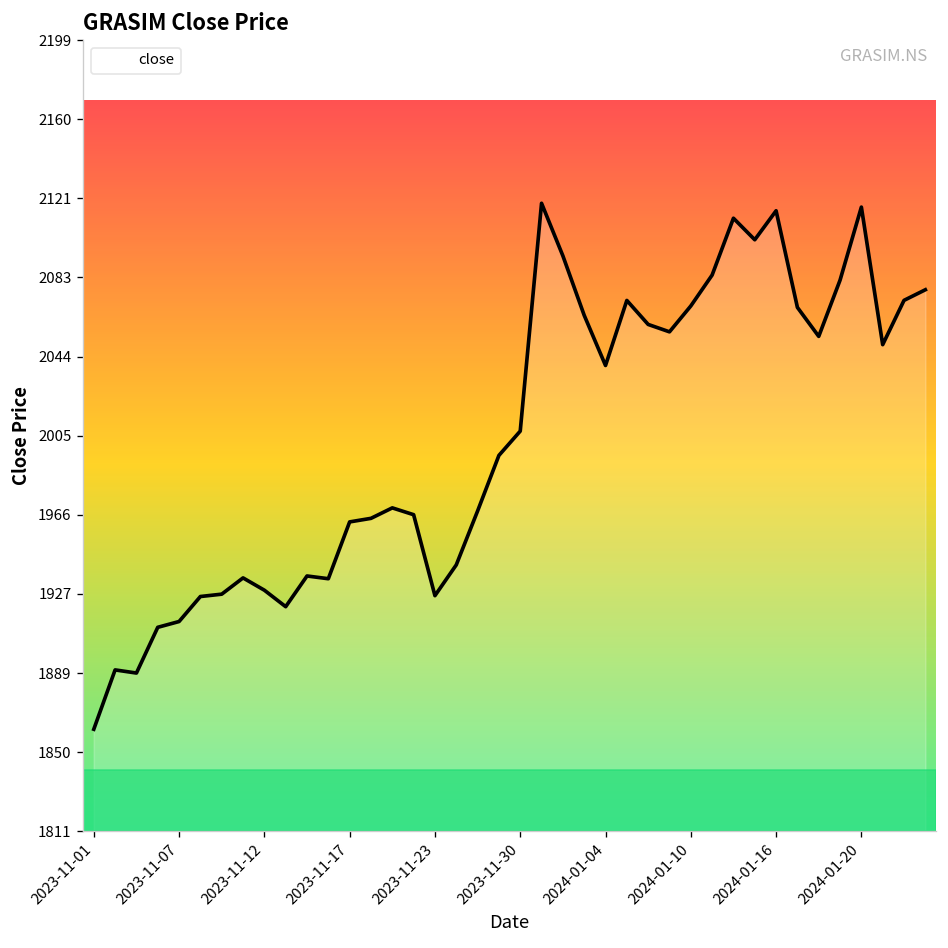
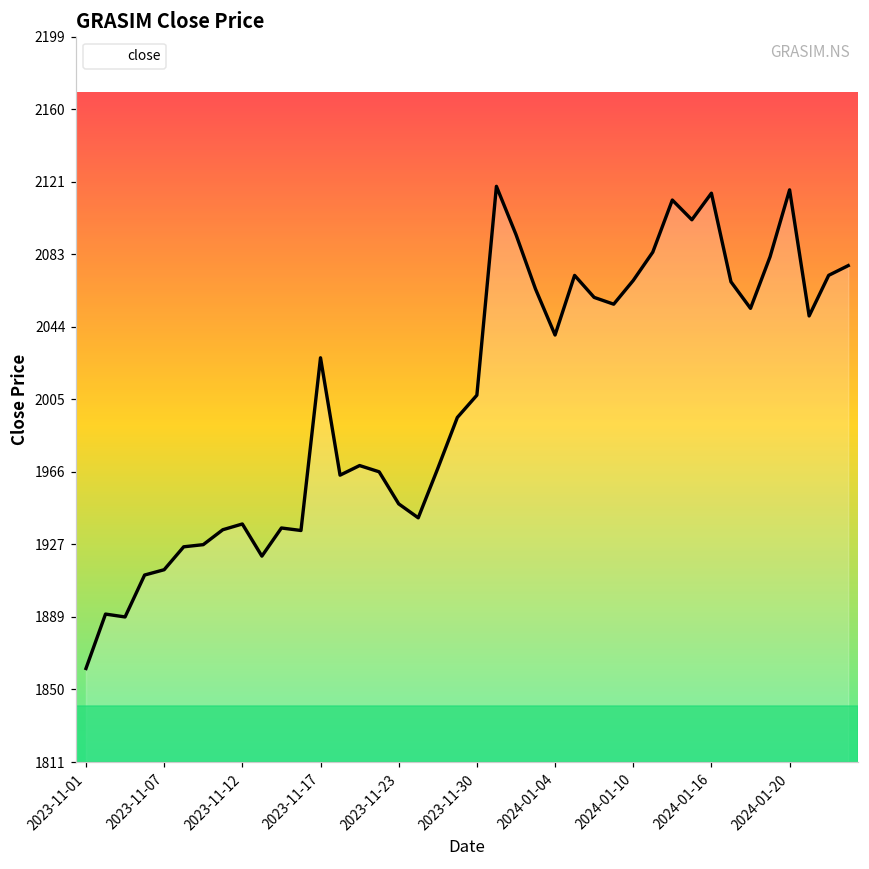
  {
    "2023-11-01": 1861,
    "2023-11-07": 1914,
-   "2023-11-12": 1929,
-   "2023-11-17": 1963,
-   "2023-11-23": 1927,
+   "2023-11-12": 1938,
+   "2023-11-17": 2027,
+   "2023-11-23": 1949,
    "2023-11-30": 2007,
    "2024-01-04": 2039,
    "2024-01-10": 2069,
    "2024-01-16": 2115,
    "2024-01-20": 2117
  }
